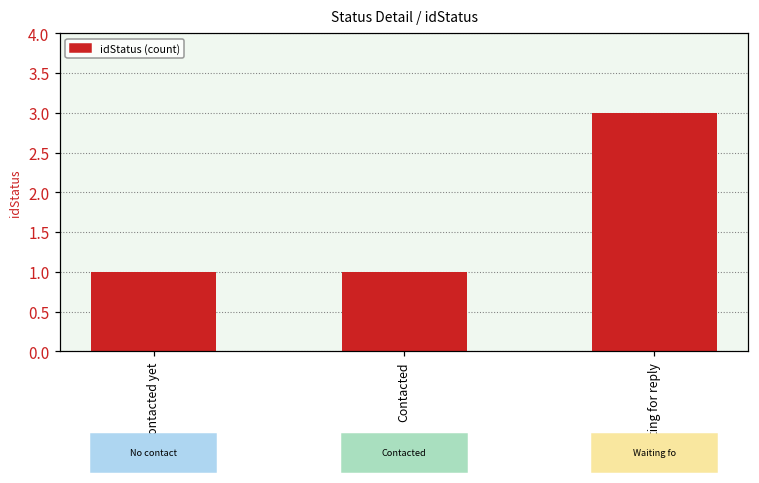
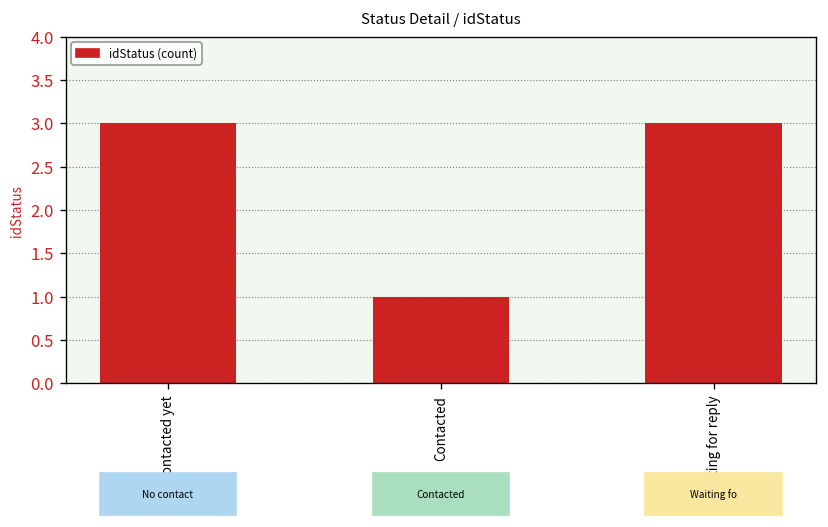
  {
-   "No contacted yet": 1,
+   "No contacted yet": 3,
    "Contacted": 1,
    "Waiting for reply": 3
  }
